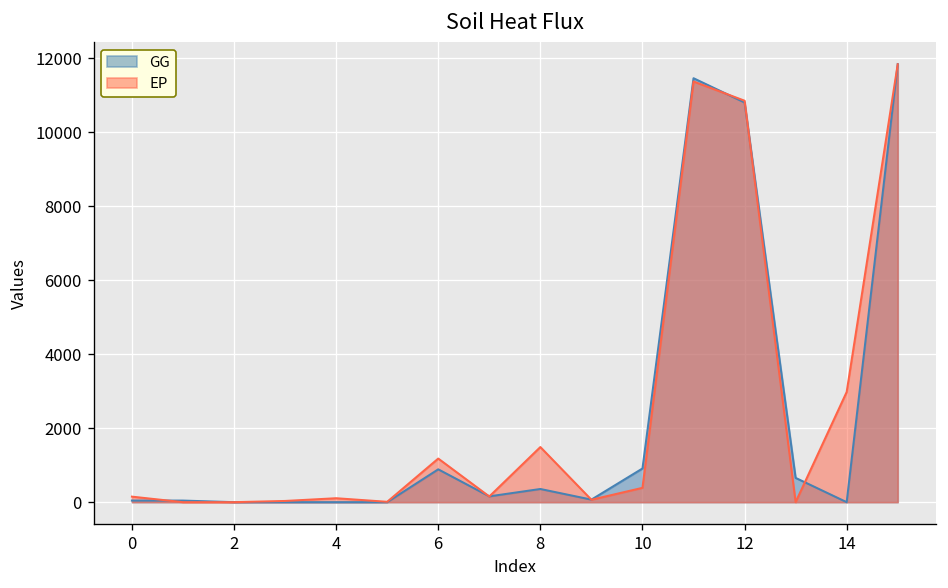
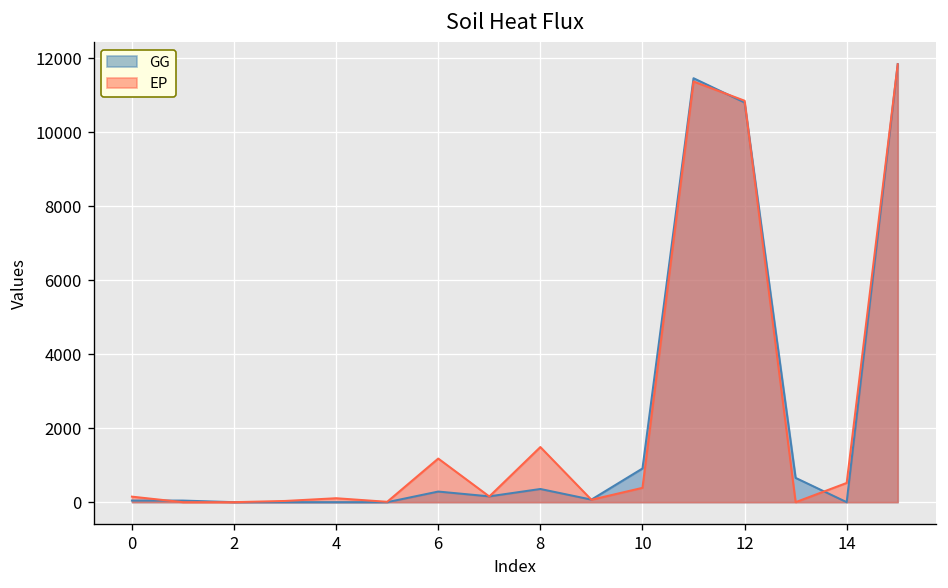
  {
    "GG": {
      "0": 0,
      "4": 0,
-     "6": 900,
+     "6": 300,
      "8": 400,
      "10": 900,
      "14": 0
    },
    "EP": {
      "0": 100,
      "4": 100,
      "6": 1200,
      "8": 1500,
      "10": 400,
-     "14": 3000
+     "14": 500
    }
  }
